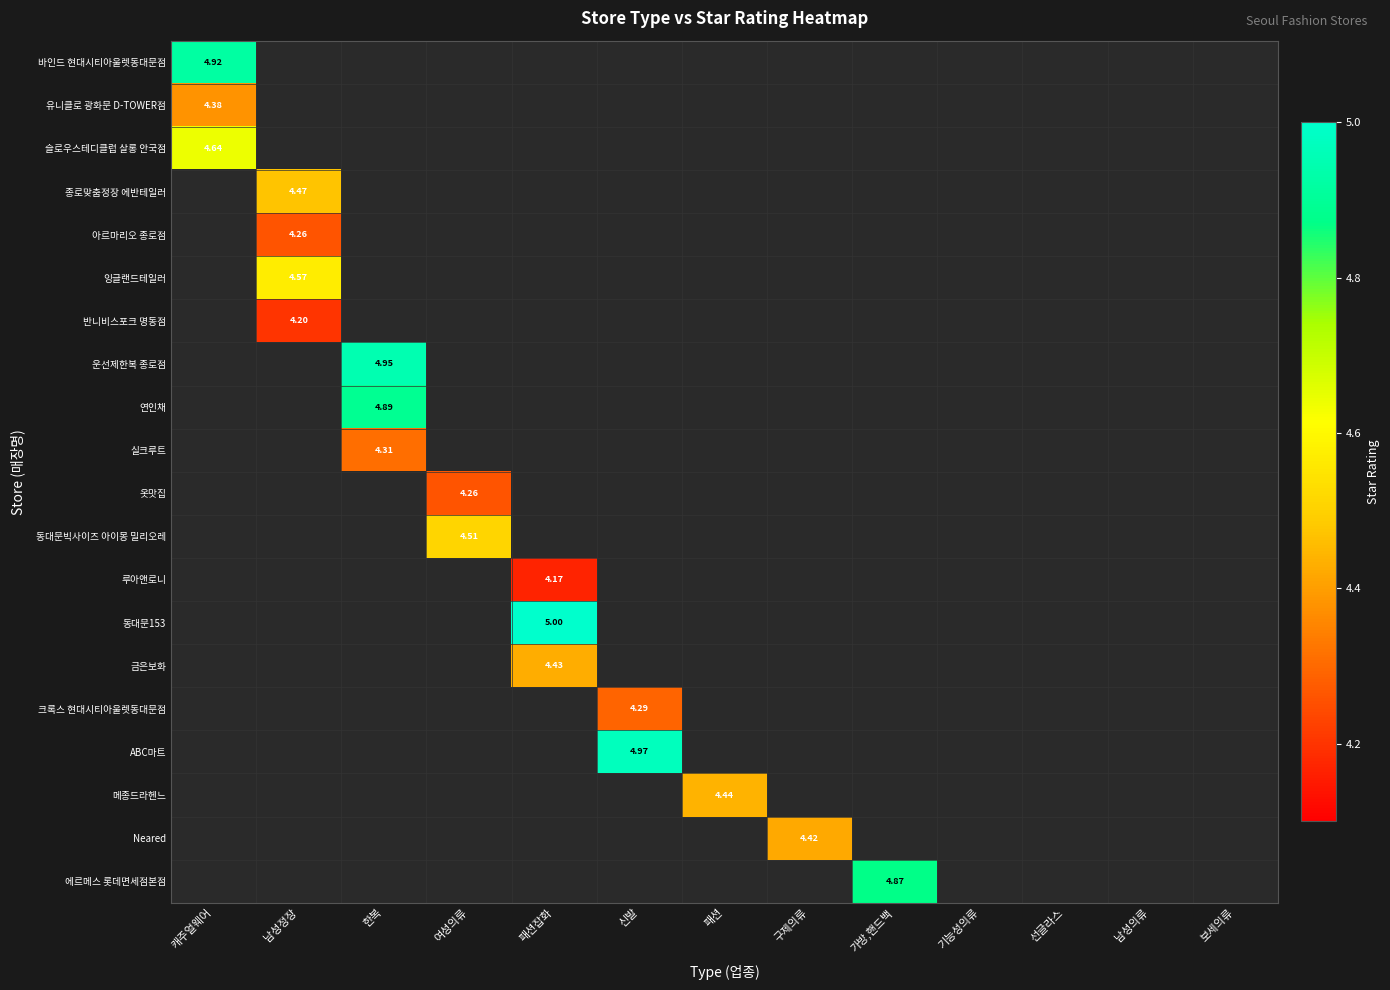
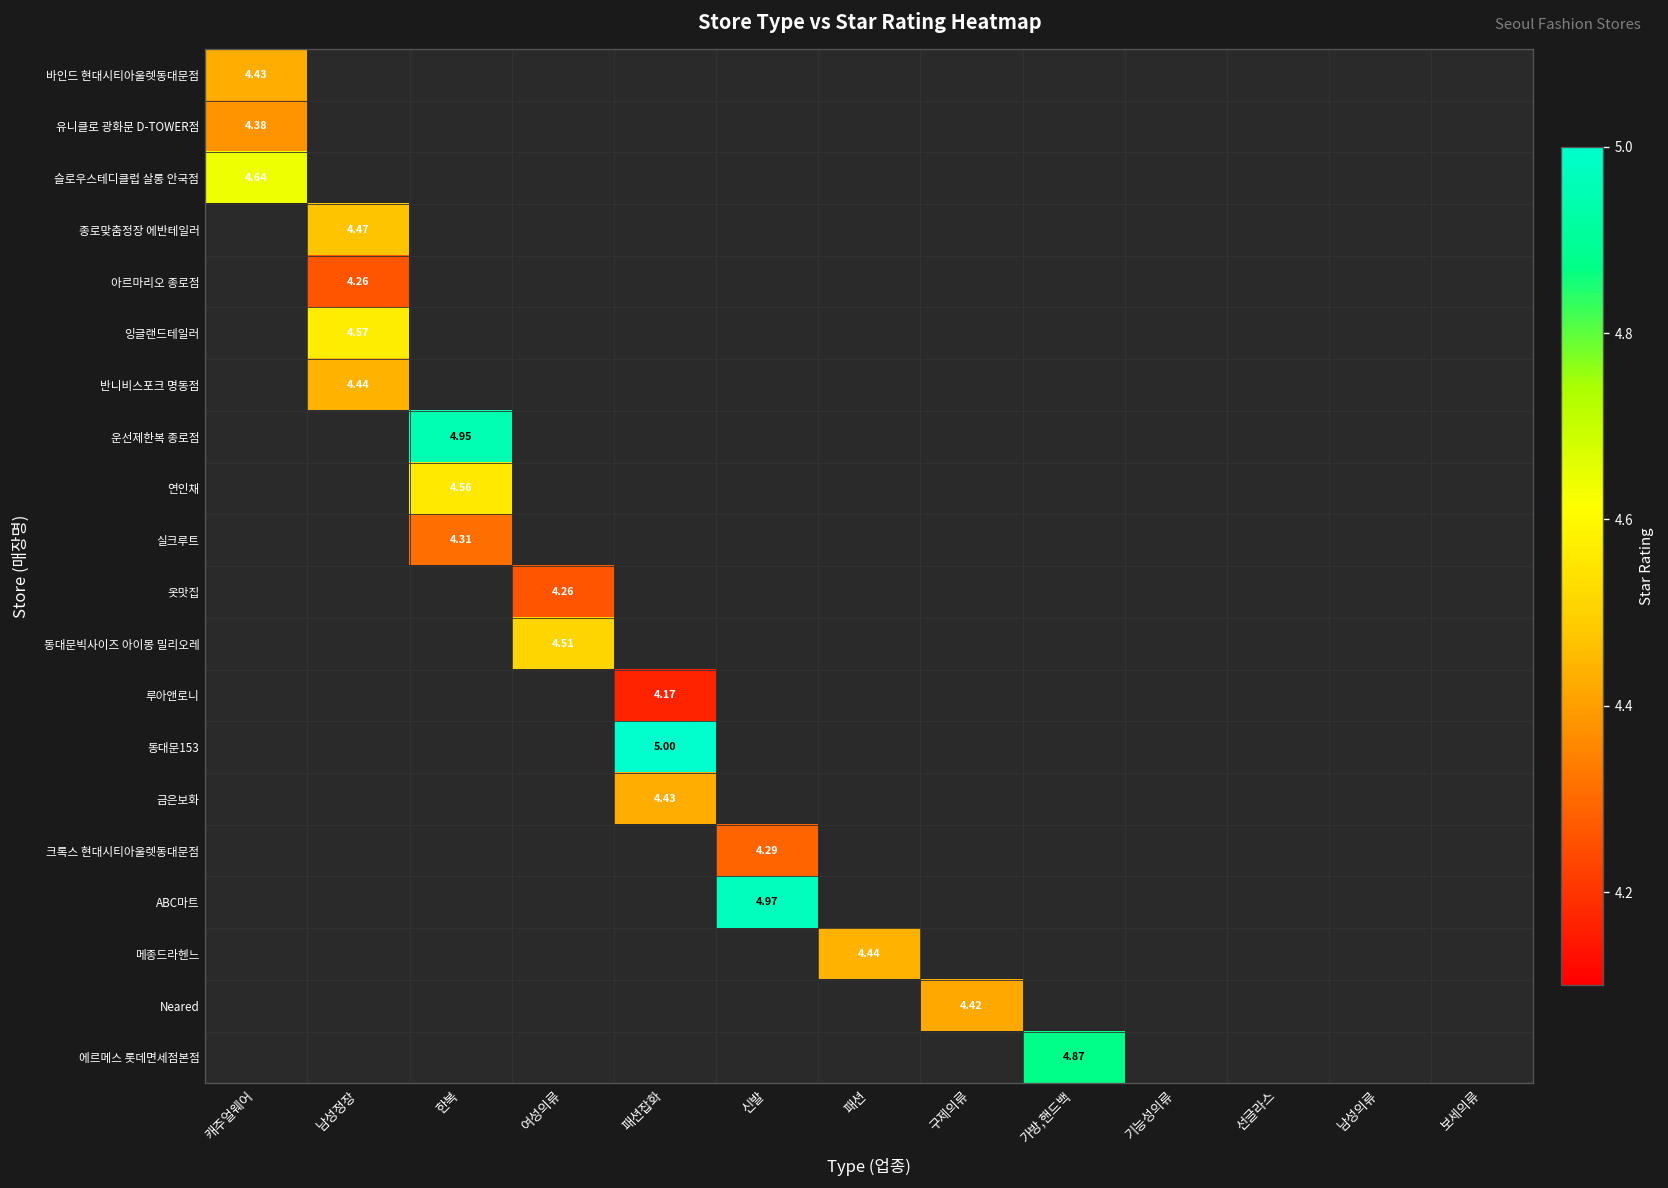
  {
    "바인드 현대시티아울렛동대문점": {
-     "캐주얼웨어": 4.92
+     "캐주얼웨어": 4.43
    },
    "유니클로 광화문 D-TOWER점": {
      "캐주얼웨어": 4.38
    },
    "슬로우스테디클럽 살롱 안국점": {
      "캐주얼웨어": 4.64
    },
    "종로맞춤정장 에반테일러": {
      "남성정장": 4.47
    },
    "아르마리오 종로점": {
      "남성정장": 4.26
    },
    "잉글랜드테일러": {
      "남성정장": 4.57
    },
    "반니비스포크 명동점": {
-     "남성정장": 4.20
+     "남성정장": 4.44
    },
    "운선제한복 종로점": {
      "한복": 4.95
    },
    "연인채": {
-     "한복": 4.89
+     "한복": 4.56
    },
    "실크루트": {
      "한복": 4.31
    },
    "옷맛집": {
      "여성의류": 4.26
    },
    "동대문빅사이즈 아이몽 밀리오레": {
      "여성의류": 4.51
    },
    "루아앤로니": {
      "패션잡화": 4.17
    },
    "동대문153": {
      "패션잡화": 5.00
    },
    "금은보화": {
      "패션잡화": 4.43
    },
    "크록스 현대시티아울렛동대문점": {
      "신발": 4.29
    },
    "ABC마트": {
      "신발": 4.97
    },
    "메종드라헨느": {
      "패션": 4.44
    },
    "Neared": {
      "구제의류": 4.42
    },
    "에르메스 롯데면세점본점": {
      "가방,핸드백": 4.87
    }
  }
